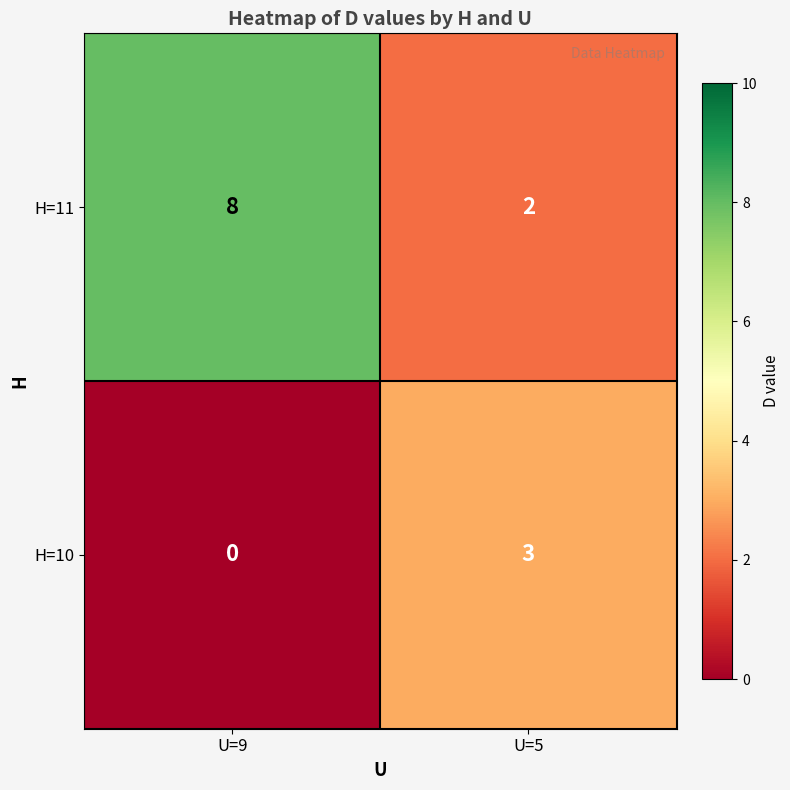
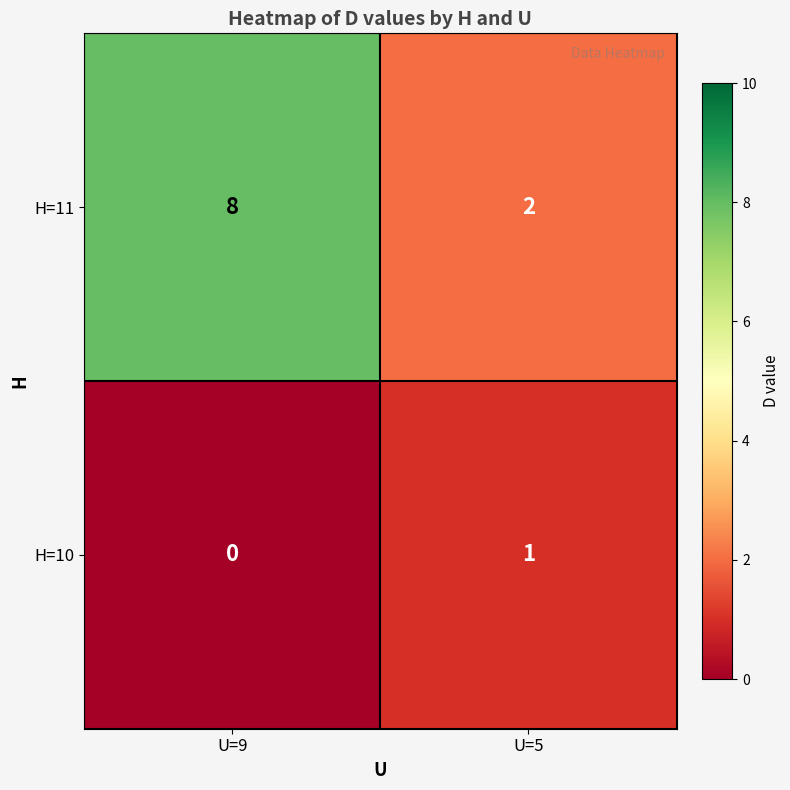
  {
    "H=11": {
      "U=9": 8
    },
    "H=10": {
      "U=9": 0,
-     "U=5": 3
+     "U=5": 1
    }
  }
